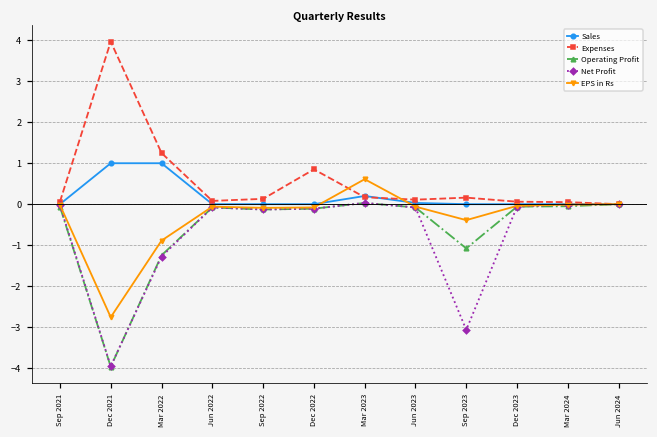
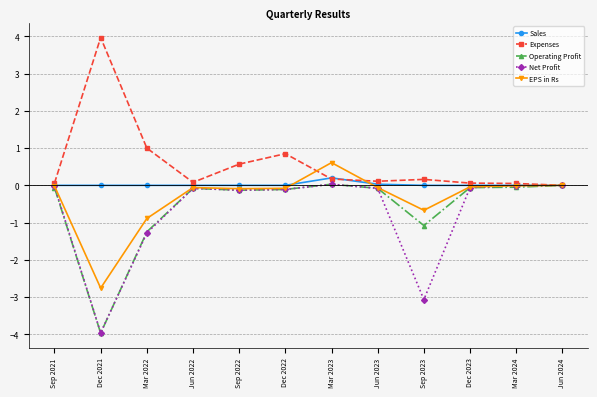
  {
    "Sales": {
-     "Dec 2021": 1,
-     "Mar 2022": 1,
+     "Dec 2021": 0,
+     "Mar 2022": 0,
      "Sep 2022": 0,
      "Dec 2022": 0,
      "Jun 2023": 0,
      "Sep 2023": 0
    },
    "Expenses": {
      "Dec 2021": 4.0,
-     "Mar 2022": 1.3,
+     "Mar 2022": 1.0,
      "Jun 2022": 0.1,
-     "Sep 2022": 0.1,
+     "Sep 2022": 0.6,
      "Dec 2022": 0.9,
      "Jun 2023": 0.1,
      "Sep 2023": 0.2
    },
    "Operating Profit": {
      "Sep 2023": -1.1
    },
    "Net Profit": {
      "Sep 2023": -3.1
    },
    "EPS in Rs": {
      "Dec 2021": -2.8,
      "Mar 2022": -0.9,
      "Mar 2023": 0.6,
-     "Sep 2023": -0.4
+     "Sep 2023": -0.7
    }
  }
